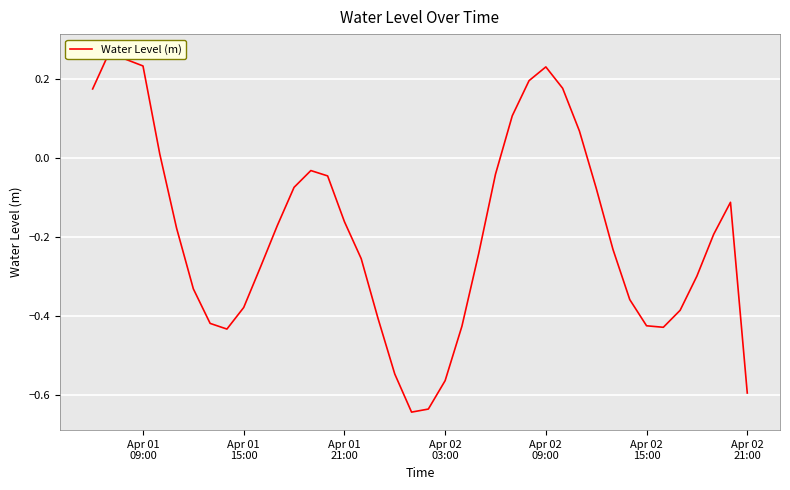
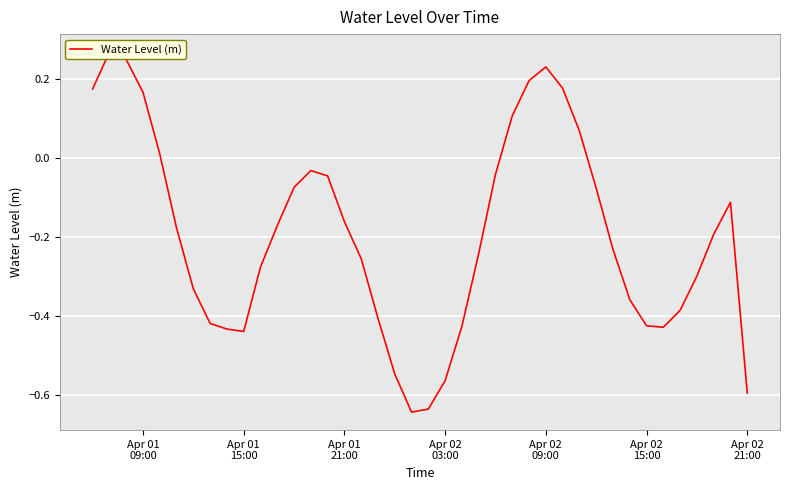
  {
-   "Apr 01 09:00": 0.23,
-   "Apr 01 15:00": -0.38,
+   "Apr 01 09:00": 0.17,
+   "Apr 01 15:00": -0.44,
    "Apr 01 21:00": -0.16,
    "Apr 02 03:00": -0.56,
    "Apr 02 09:00": 0.23,
    "Apr 02 15:00": -0.42,
    "Apr 02 21:00": -0.59
  }
